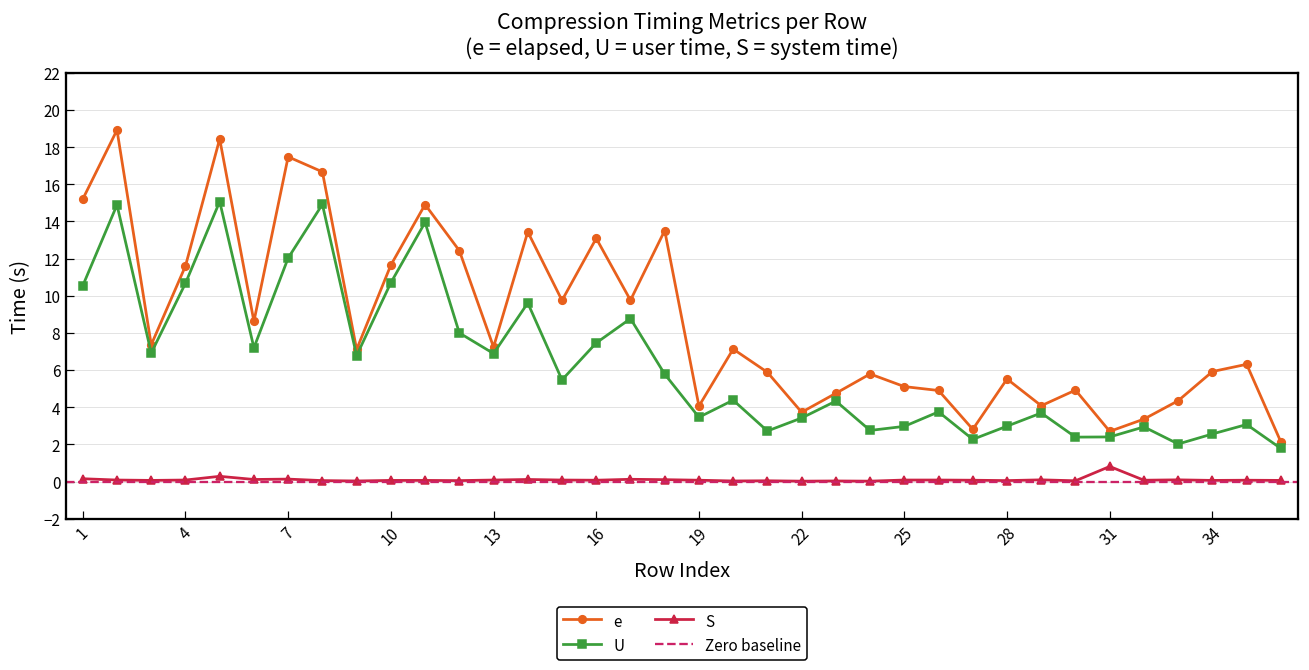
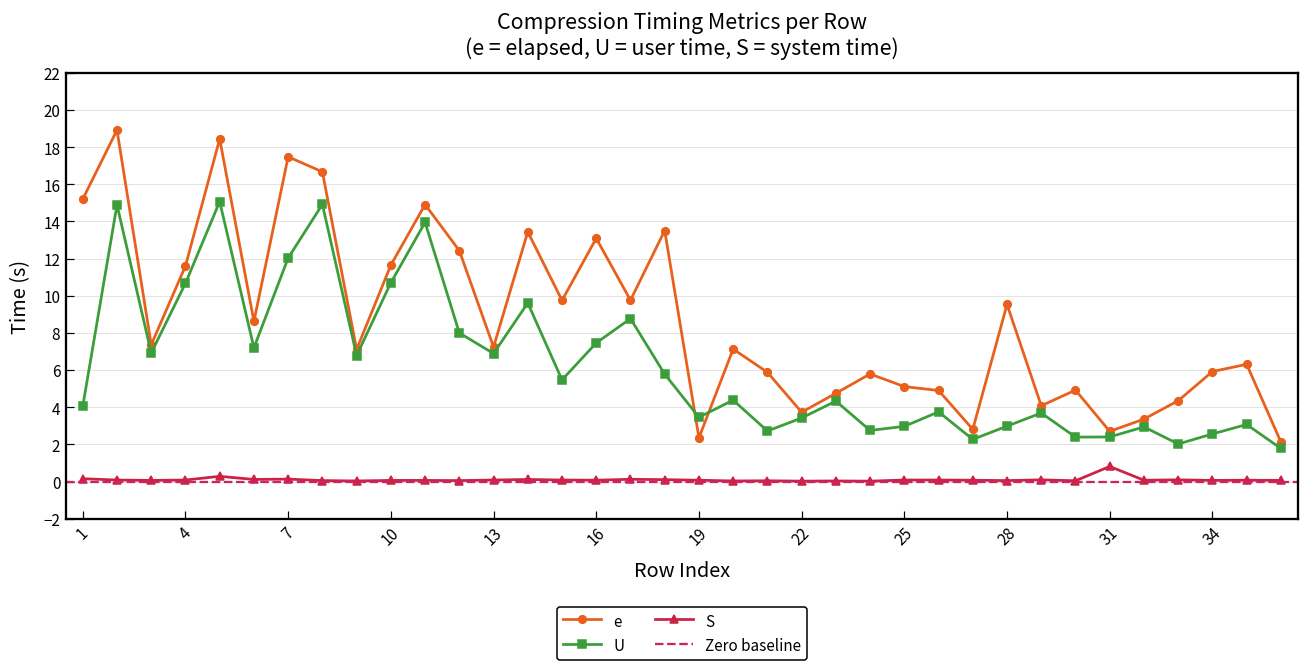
  {
    "e": {
      "1": 15.2,
      "4": 11.6,
      "7": 17.5,
      "10": 11.7,
      "13": 7.2,
      "16": 13.1,
-     "19": 4.1,
+     "19": 2.4,
      "22": 3.7,
      "25": 5.1,
-     "28": 5.5,
+     "28": 9.5,
      "31": 2.7,
      "34": 5.9
    },
    "U": {
-     "1": 10.5,
+     "1": 4.1,
      "4": 10.7,
      "7": 12.0,
      "10": 10.7,
      "13": 6.9,
      "16": 7.5,
      "19": 3.5,
      "22": 3.4,
      "25": 3.0,
      "28": 3.0,
      "31": 2.4,
      "34": 2.6
    },
    "S": {
      "1": 0.2,
      "4": 0.1,
      "7": 0.1,
      "10": 0.1,
      "13": 0.1,
      "16": 0.1,
      "19": 0.1,
      "22": 0.0,
      "25": 0.1,
      "28": 0.1,
      "31": 0.8,
      "34": 0.1
    }
  }
